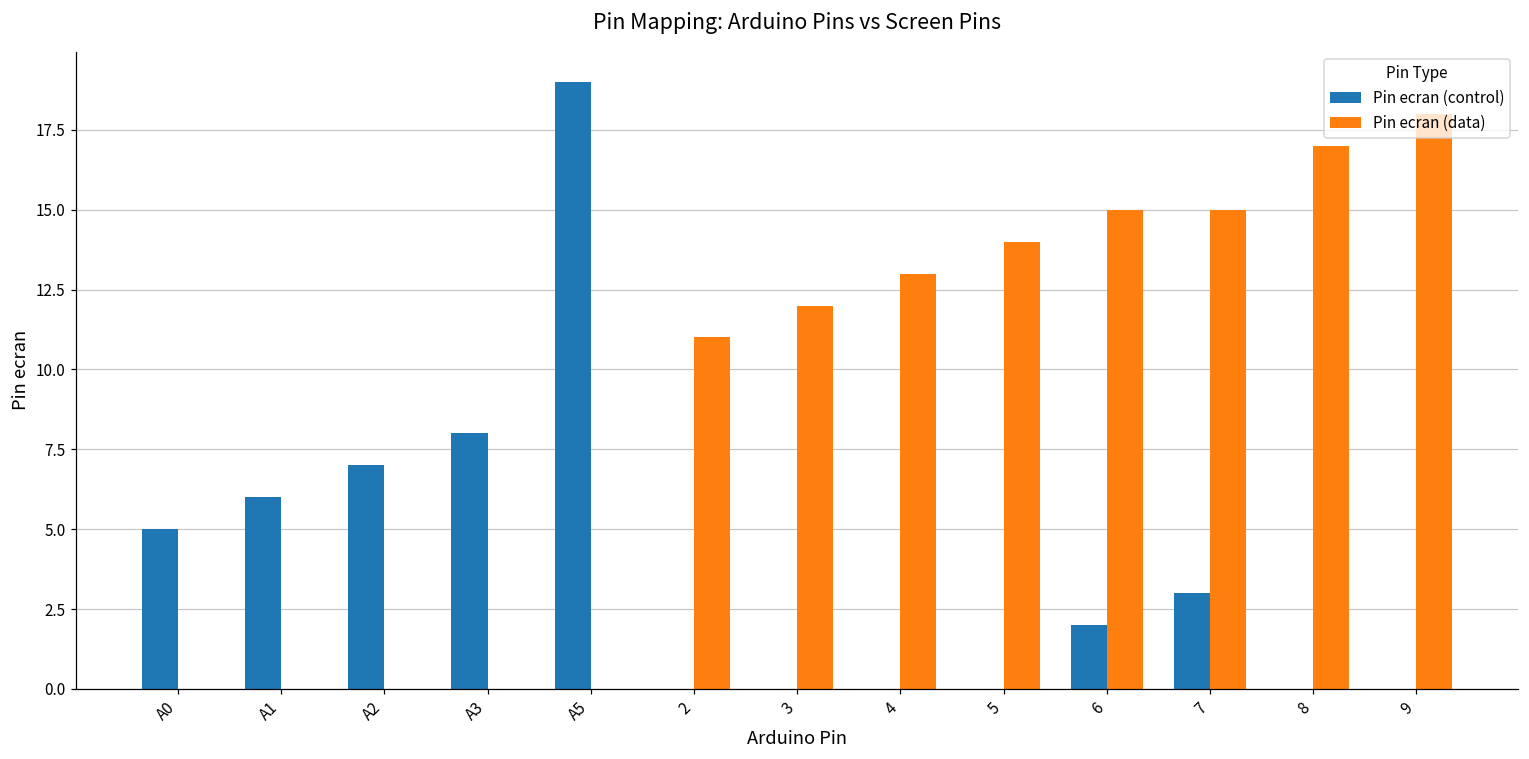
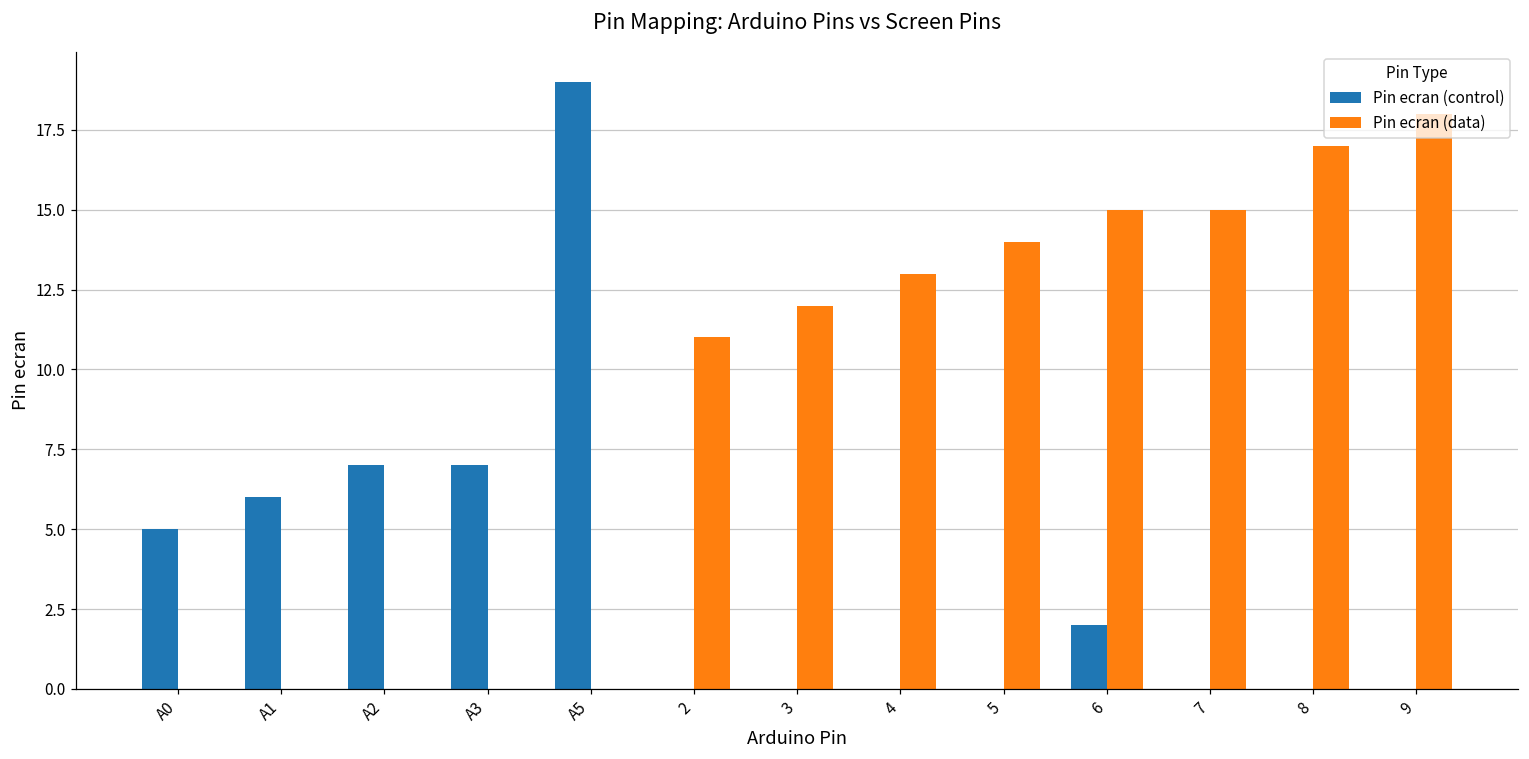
  {
    "Pin ecran (control)": {
      "A0": 5,
      "A1": 6,
      "A2": 7,
-     "A3": 8,
+     "A3": 7,
      "A5": 19,
      "2": 0,
      "3": 0,
      "4": 0,
      "5": 0,
      "6": 2,
-     "7": 3,
+     "7": 0,
      "8": 0,
      "9": 0
    },
    "Pin ecran (data)": {
      "A0": 0,
      "A1": 0,
      "A2": 0,
      "A3": 0,
      "A5": 0,
      "2": 11,
      "3": 12,
      "4": 13,
      "5": 14,
      "6": 15,
      "7": 15,
      "8": 17
    }
  }
